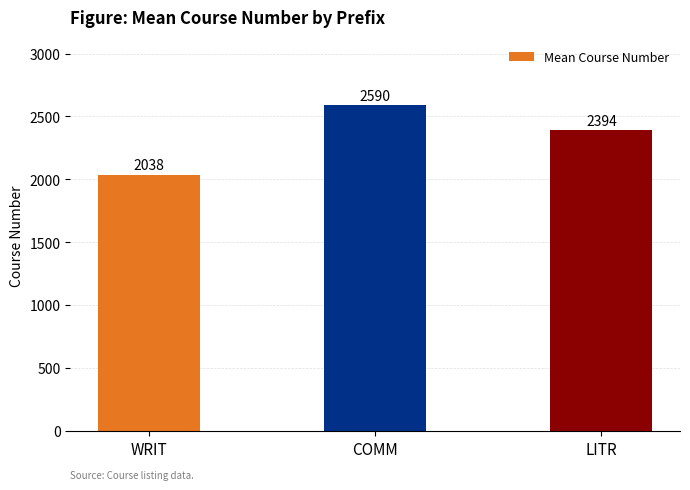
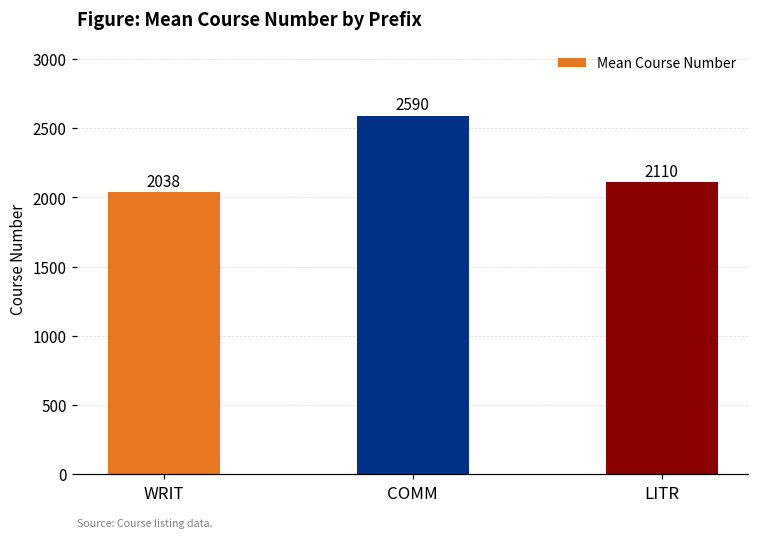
  {
    "WRIT": 2038,
    "COMM": 2590,
-   "LITR": 2394
+   "LITR": 2110
  }
